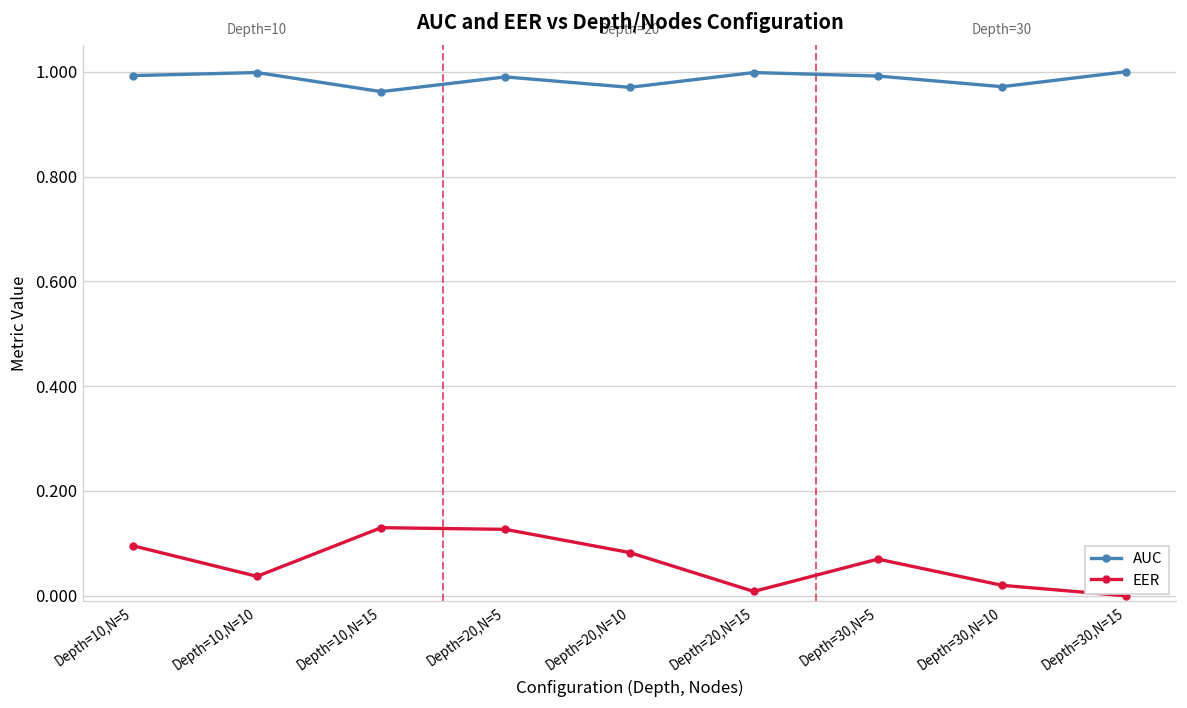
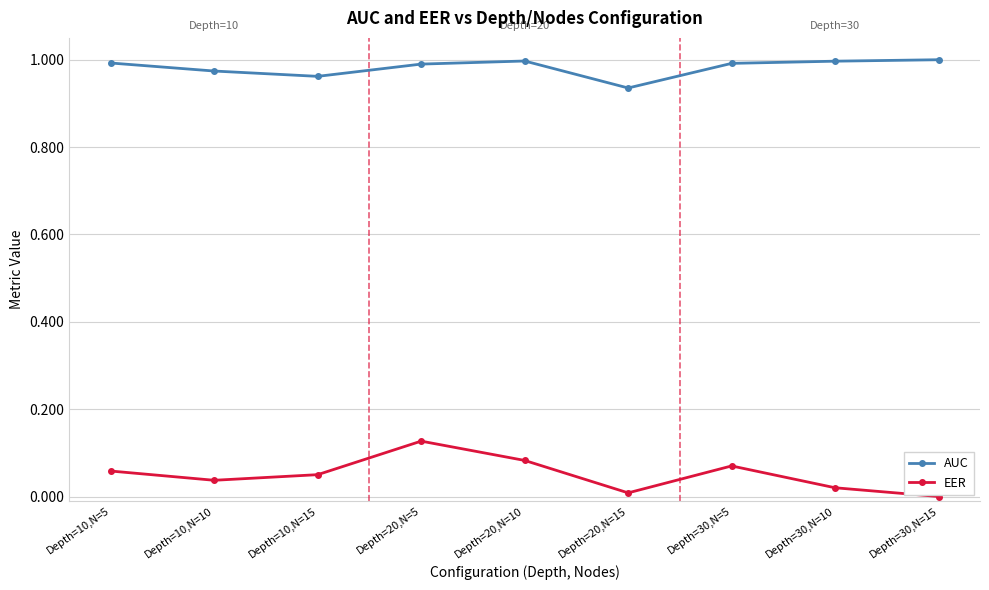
  {
    "AUC": {
      "Depth=10,N=5": 0.99,
-     "Depth=10,N=10": 1.00,
+     "Depth=10,N=10": 0.97,
      "Depth=10,N=15": 0.96,
      "Depth=20,N=5": 0.99,
-     "Depth=20,N=10": 0.97,
-     "Depth=20,N=15": 1.00,
+     "Depth=20,N=10": 1.00,
+     "Depth=20,N=15": 0.94,
      "Depth=30,N=5": 0.99,
-     "Depth=30,N=10": 0.97,
+     "Depth=30,N=10": 1.00,
      "Depth=30,N=15": 1.00
    },
    "EER": {
-     "Depth=10,N=5": 0.10,
+     "Depth=10,N=5": 0.06,
      "Depth=10,N=10": 0.04,
-     "Depth=10,N=15": 0.13,
+     "Depth=10,N=15": 0.05,
      "Depth=20,N=5": 0.13,
      "Depth=20,N=10": 0.08,
      "Depth=20,N=15": 0.01,
      "Depth=30,N=5": 0.07,
      "Depth=30,N=10": 0.02,
      "Depth=30,N=15": 0.00
    }
  }
